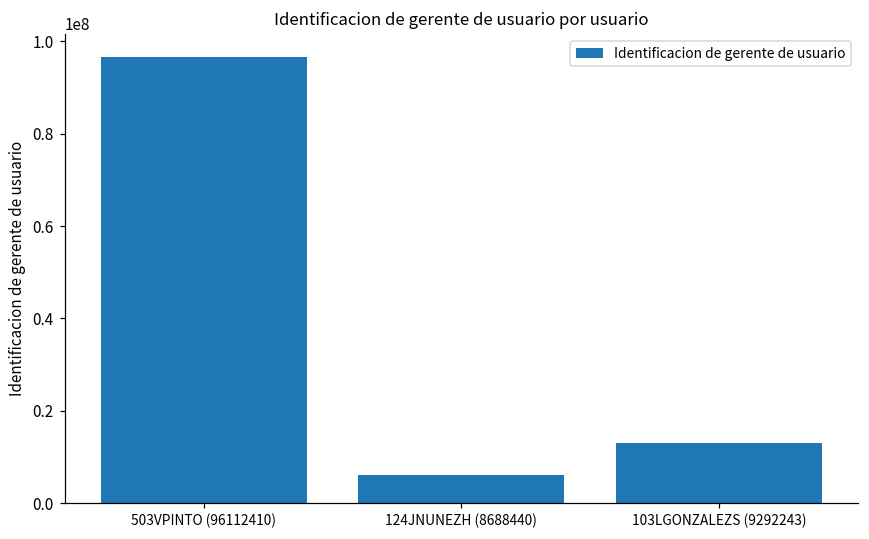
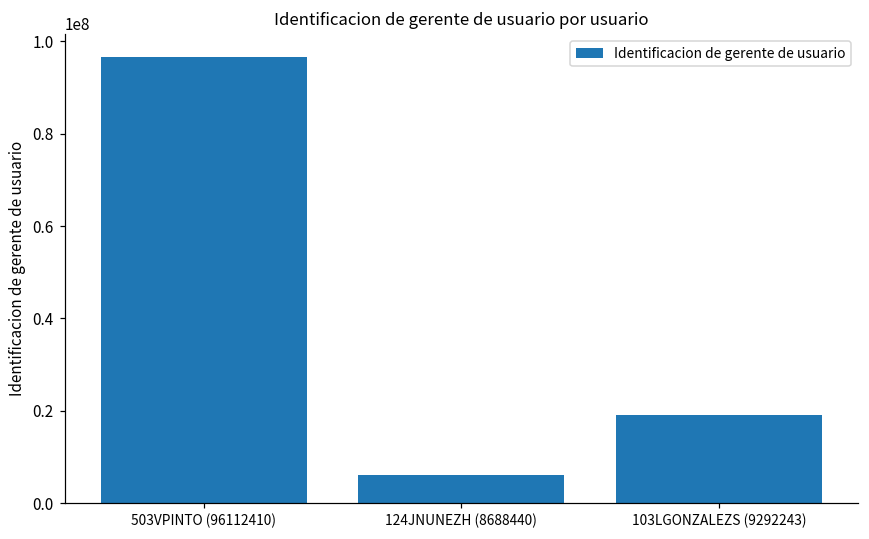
  {
    "503VPINTO (96112410)": 97000000,
    "124JNUNEZH (8688440)": 6000000,
-   "103LGONZALEZS (9292243)": 13000000
+   "103LGONZALEZS (9292243)": 19000000
  }
